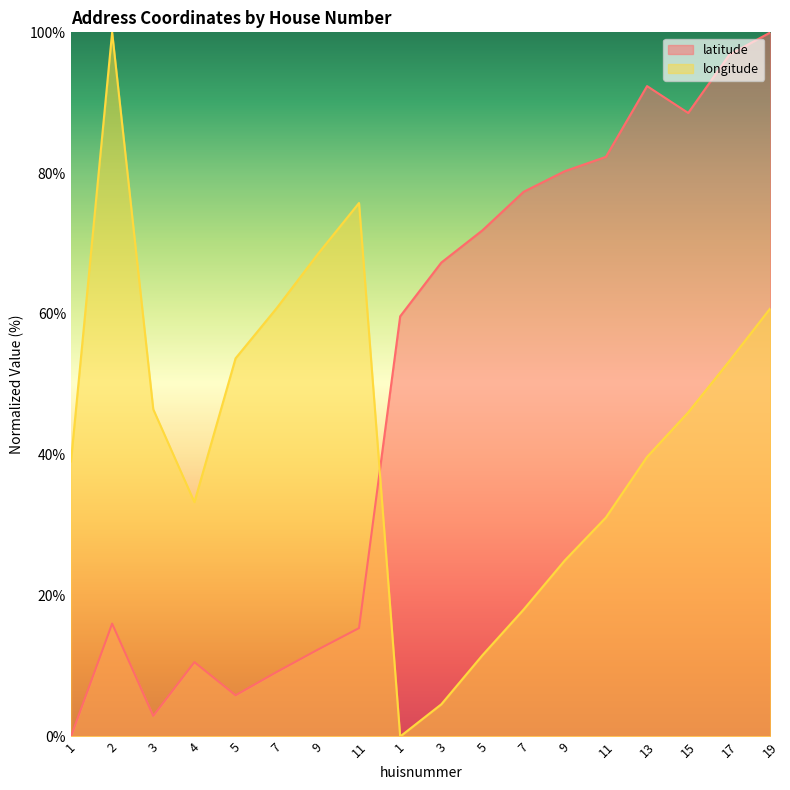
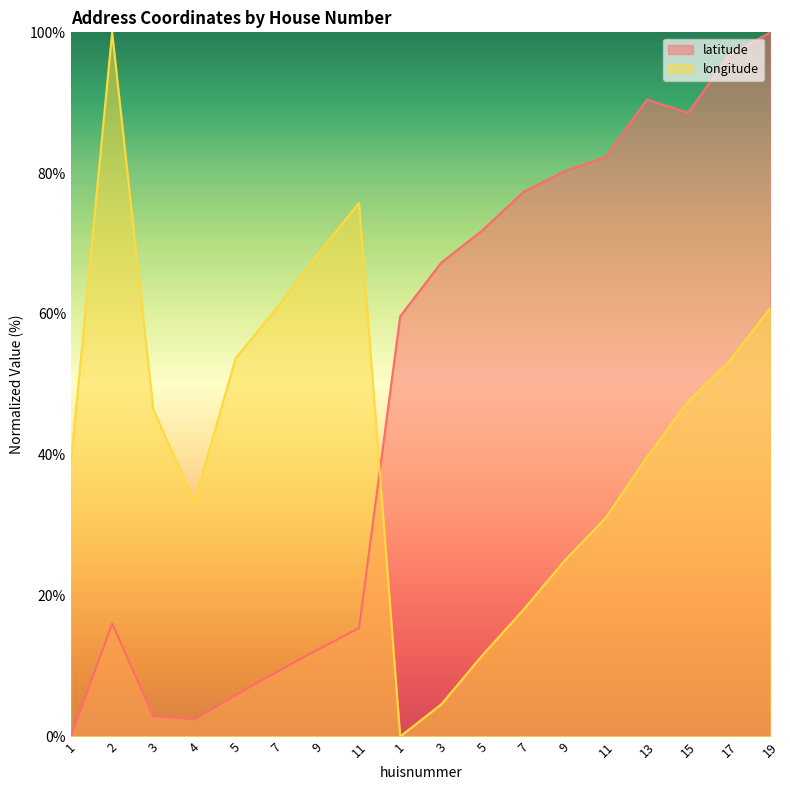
  {
    "latitude": {
      "2": "16%",
-     "4": "11%",
-     "13": "92%",
+     "4": "2%",
+     "13": "90%",
      "15": "89%",
      "19": "100%"
    },
    "longitude": {
      "2": "100%",
      "4": "33%",
      "13": "40%",
-     "15": "46%",
+     "15": "48%",
      "17": "53%",
      "19": "61%"
    }
  }
